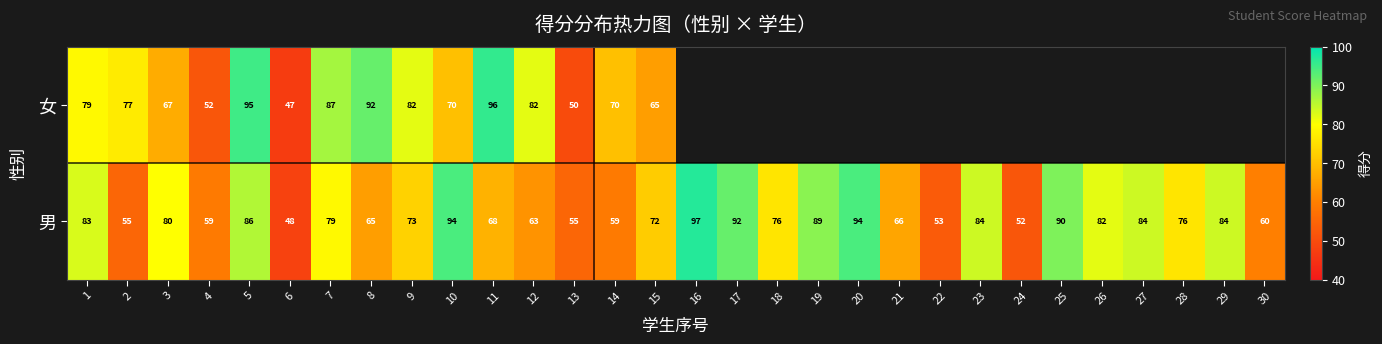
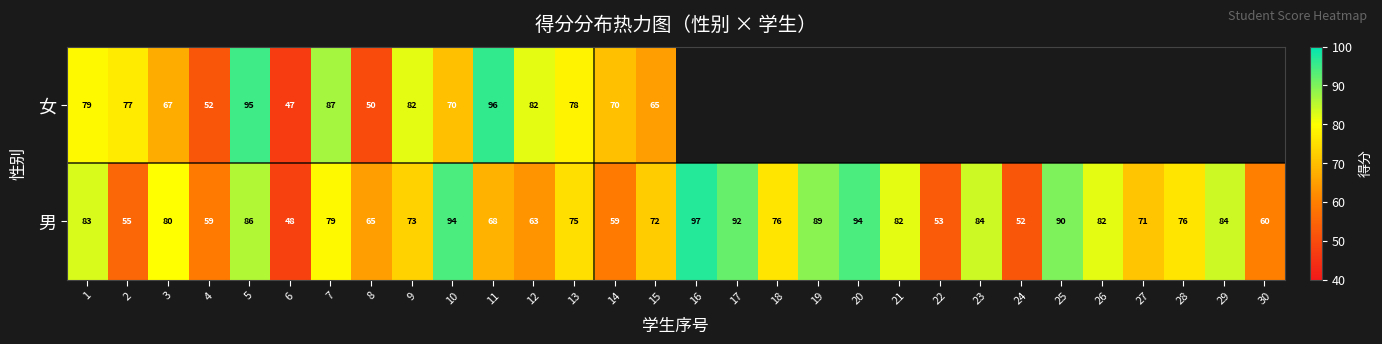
  {
    "女": {
      "1": 79,
      "2": 77,
      "3": 67,
      "4": 52,
      "5": 95,
      "6": 47,
      "7": 87,
-     "8": 92,
+     "8": 50,
      "9": 82,
      "10": 70,
      "11": 96,
      "12": 82,
-     "13": 50,
+     "13": 78,
      "14": 70,
      "15": 65
    },
    "男": {
      "1": 83,
      "2": 55,
      "3": 80,
      "4": 59,
      "5": 86,
      "6": 48,
      "7": 79,
      "8": 65,
      "9": 73,
      "10": 94,
      "11": 68,
      "12": 63,
-     "13": 55,
+     "13": 75,
      "14": 59,
      "15": 72,
      "16": 97,
      "17": 92,
      "18": 76,
      "19": 89,
      "20": 94,
-     "21": 66,
+     "21": 82,
      "22": 53,
      "23": 84,
      "24": 52,
      "25": 90,
      "26": 82,
-     "27": 84,
+     "27": 71,
      "28": 76,
      "29": 84,
      "30": 60
    }
  }
